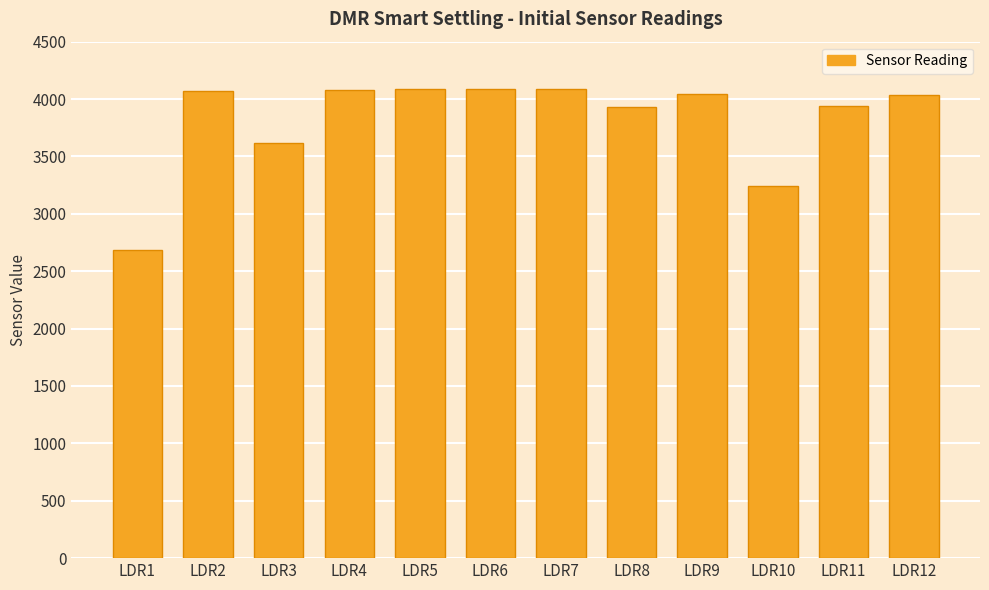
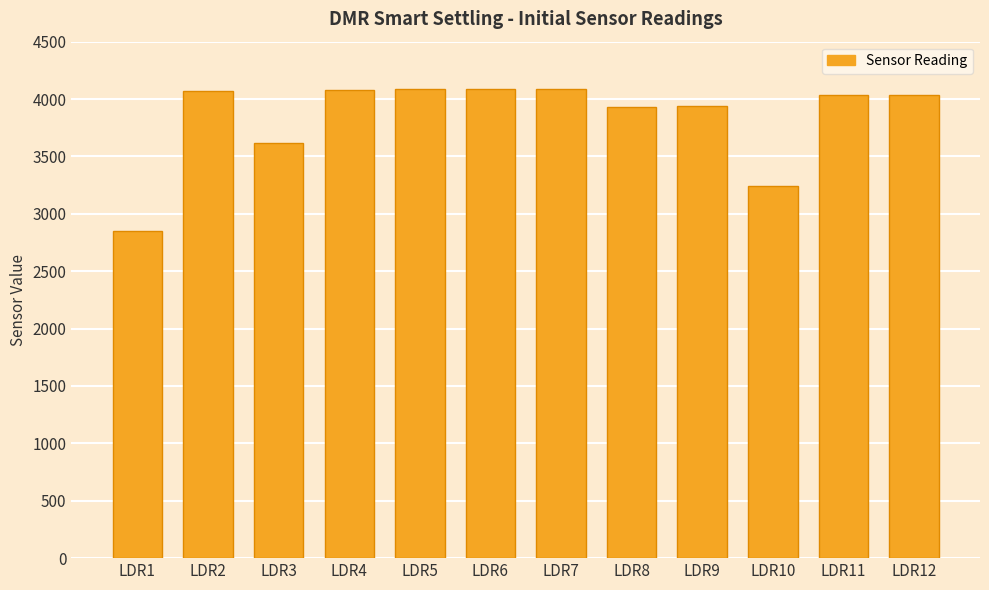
  {
-   "LDR1": 2680,
+   "LDR1": 2850,
    "LDR2": 4070,
    "LDR3": 3620,
    "LDR4": 4080,
    "LDR5": 4090,
    "LDR6": 4090,
    "LDR7": 4090,
    "LDR8": 3930,
-   "LDR9": 4040,
+   "LDR9": 3940,
    "LDR10": 3240,
-   "LDR11": 3940,
+   "LDR11": 4040,
    "LDR12": 4040
  }
